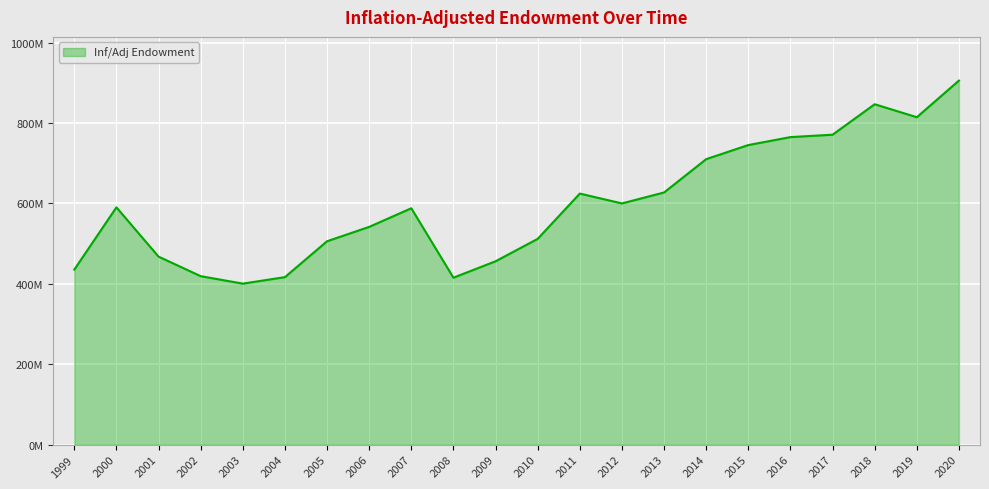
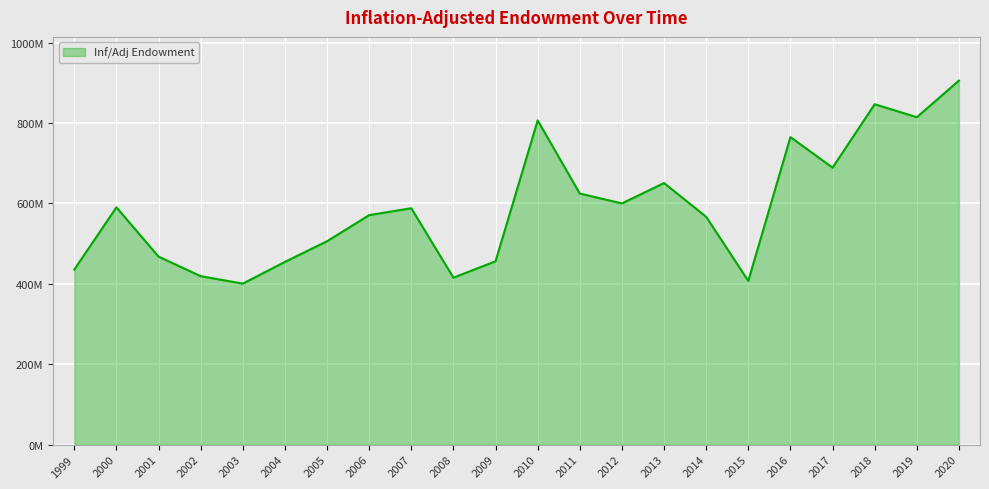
  {
    "1999": 440000000,
    "2000": 590000000,
    "2001": 470000000,
    "2002": 420000000,
    "2003": 400000000,
-   "2004": 420000000,
+   "2004": 450000000,
    "2005": 510000000,
-   "2006": 540000000,
+   "2006": 570000000,
    "2007": 590000000,
    "2008": 420000000,
    "2009": 460000000,
-   "2010": 510000000,
+   "2010": 810000000,
    "2011": 620000000,
    "2012": 600000000,
-   "2013": 630000000,
-   "2014": 710000000,
-   "2015": 750000000,
+   "2013": 650000000,
+   "2014": 570000000,
+   "2015": 410000000,
    "2016": 770000000,
-   "2017": 770000000,
+   "2017": 690000000,
    "2018": 850000000,
    "2019": 810000000,
    "2020": 910000000
  }
